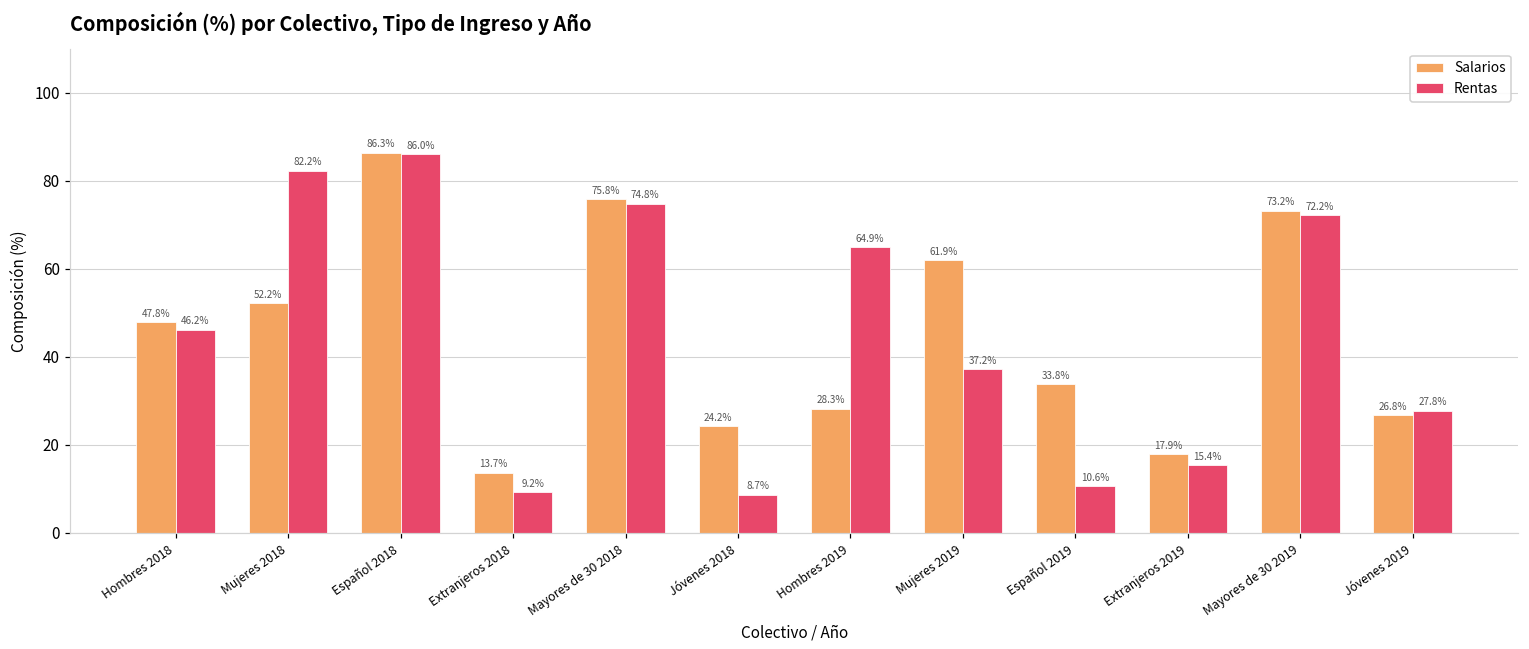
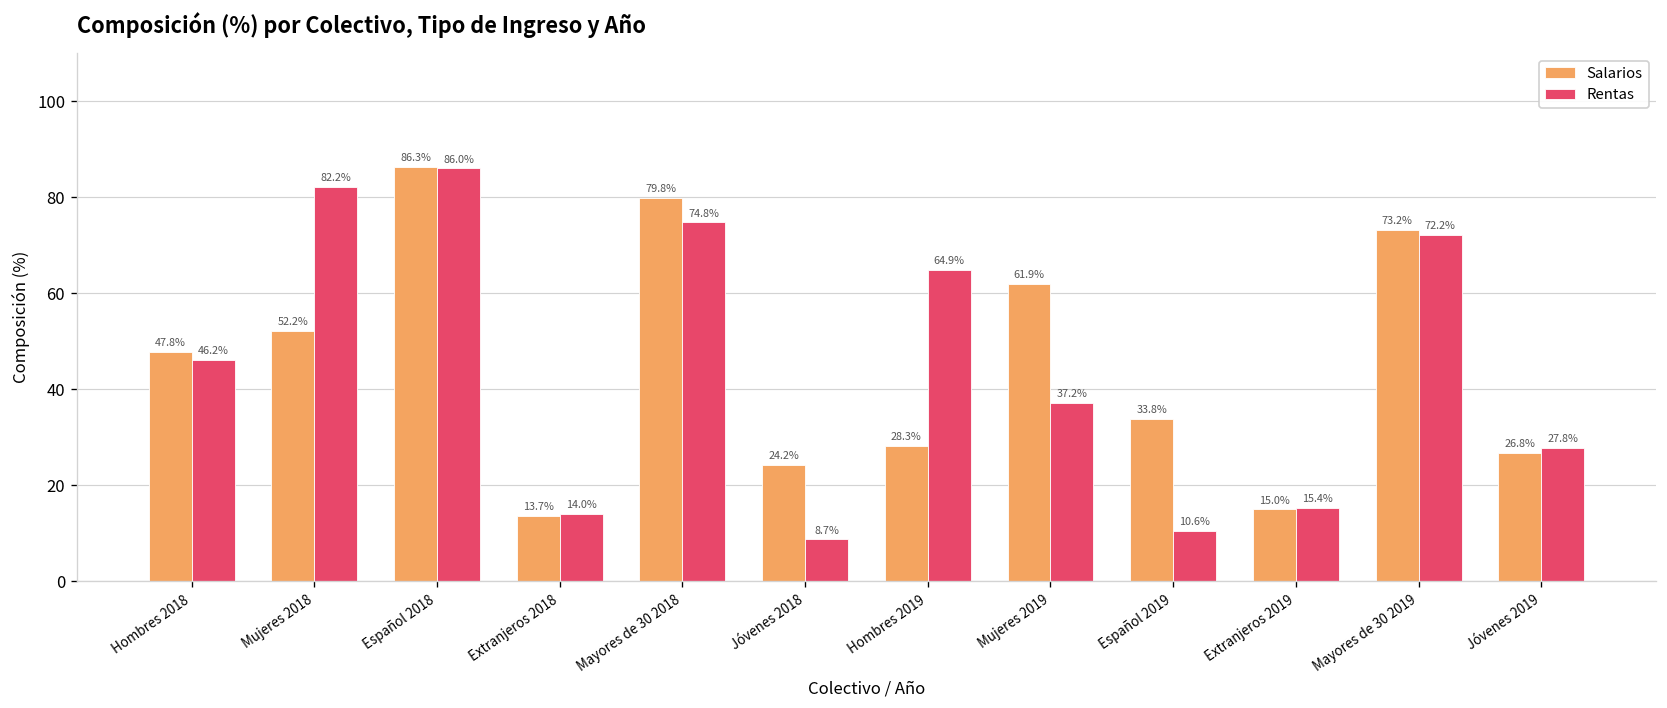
  {
    "Salarios": {
      "Hombres 2018": "47.8%",
      "Mujeres 2018": "52.2%",
      "Español 2018": "86.3%",
      "Extranjeros 2018": "13.7%",
-     "Mayores de 30 2018": "75.8%",
+     "Mayores de 30 2018": "79.8%",
      "Jóvenes 2018": "24.2%",
      "Hombres 2019": "28.3%",
      "Mujeres 2019": "61.9%",
      "Español 2019": "33.8%",
-     "Extranjeros 2019": "17.9%",
+     "Extranjeros 2019": "15.0%",
      "Mayores de 30 2019": "73.2%",
      "Jóvenes 2019": "26.8%"
    },
    "Rentas": {
      "Hombres 2018": "46.2%",
      "Mujeres 2018": "82.2%",
      "Español 2018": "86.0%",
-     "Extranjeros 2018": "9.2%",
+     "Extranjeros 2018": "14.0%",
      "Mayores de 30 2018": "74.8%",
      "Jóvenes 2018": "8.7%",
      "Hombres 2019": "64.9%",
      "Mujeres 2019": "37.2%",
      "Español 2019": "10.6%",
      "Extranjeros 2019": "15.4%",
      "Mayores de 30 2019": "72.2%",
      "Jóvenes 2019": "27.8%"
    }
  }
